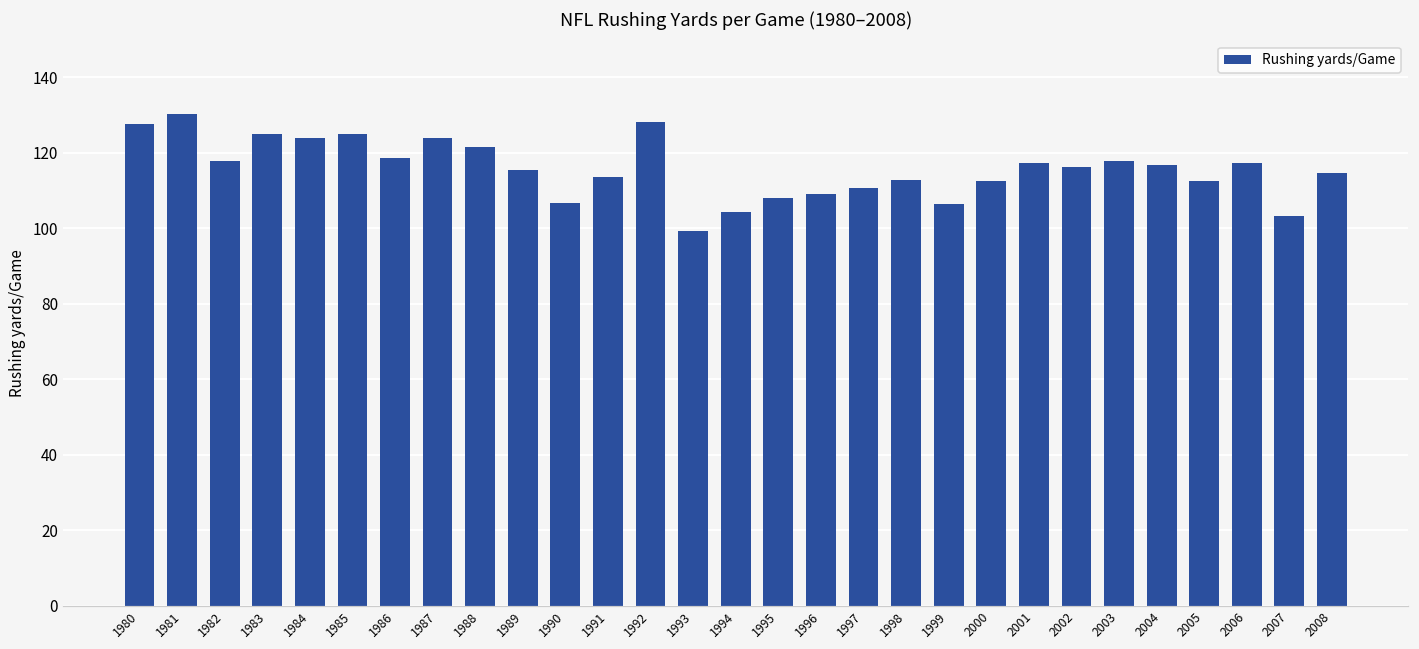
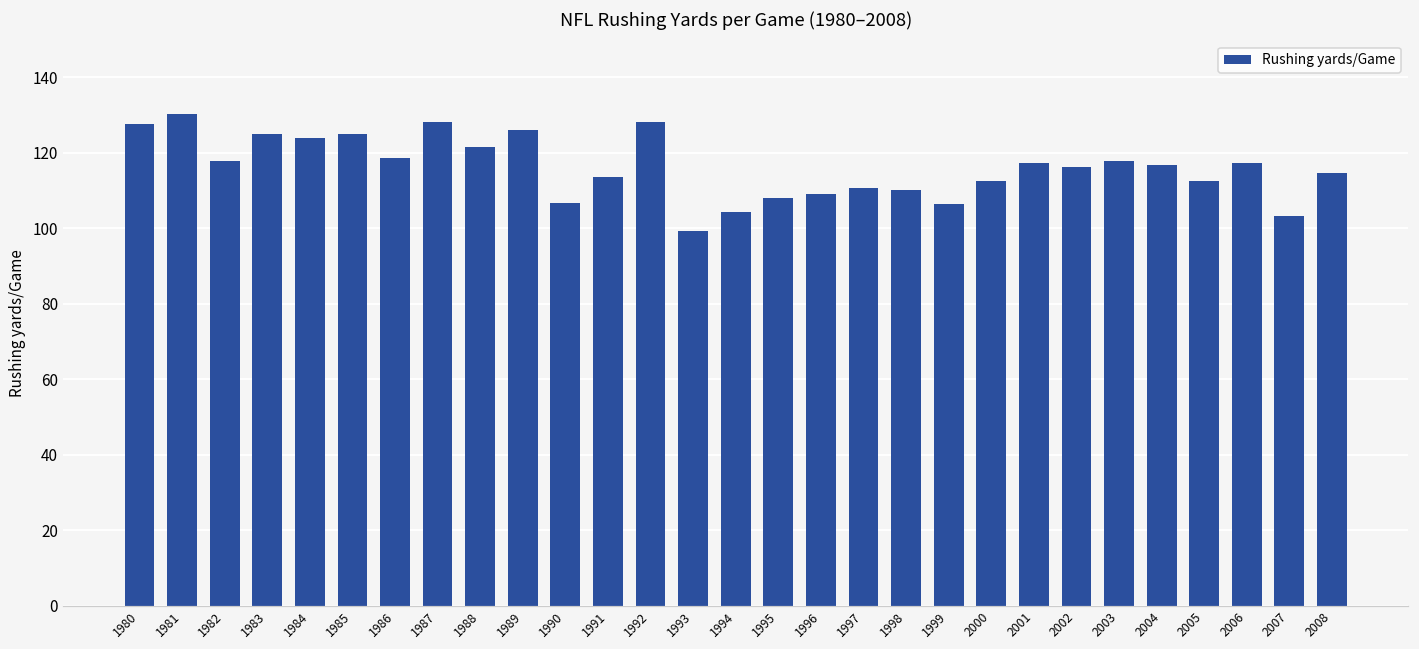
  {
    "1980": 128,
    "1981": 130,
    "1982": 118,
    "1983": 125,
    "1984": 124,
    "1985": 125,
    "1986": 119,
-   "1987": 124,
+   "1987": 128,
    "1988": 121,
-   "1989": 115,
+   "1989": 126,
    "1990": 107,
    "1991": 114,
    "1992": 128,
    "1993": 99,
    "1994": 104,
    "1995": 108,
    "1996": 109,
    "1997": 111,
-   "1998": 113,
+   "1998": 110,
    "1999": 107,
    "2000": 113,
    "2001": 117,
    "2002": 116,
    "2003": 118,
    "2004": 117,
    "2005": 113,
    "2006": 117,
    "2007": 103,
    "2008": 115
  }
